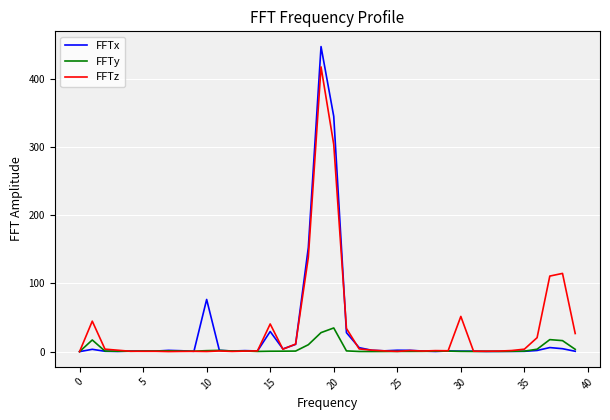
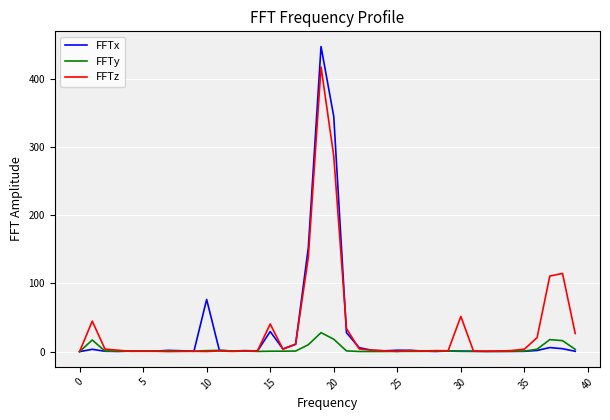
  {
    "FFTx": {
      "10": 80,
      "15": 30,
      "20": 350
    },
    "FFTy": {
      "15": 0,
-     "20": 30
+     "20": 20
    },
    "FFTz": {
      "15": 40,
-     "20": 300,
+     "20": 290,
      "30": 50
    }
  }
